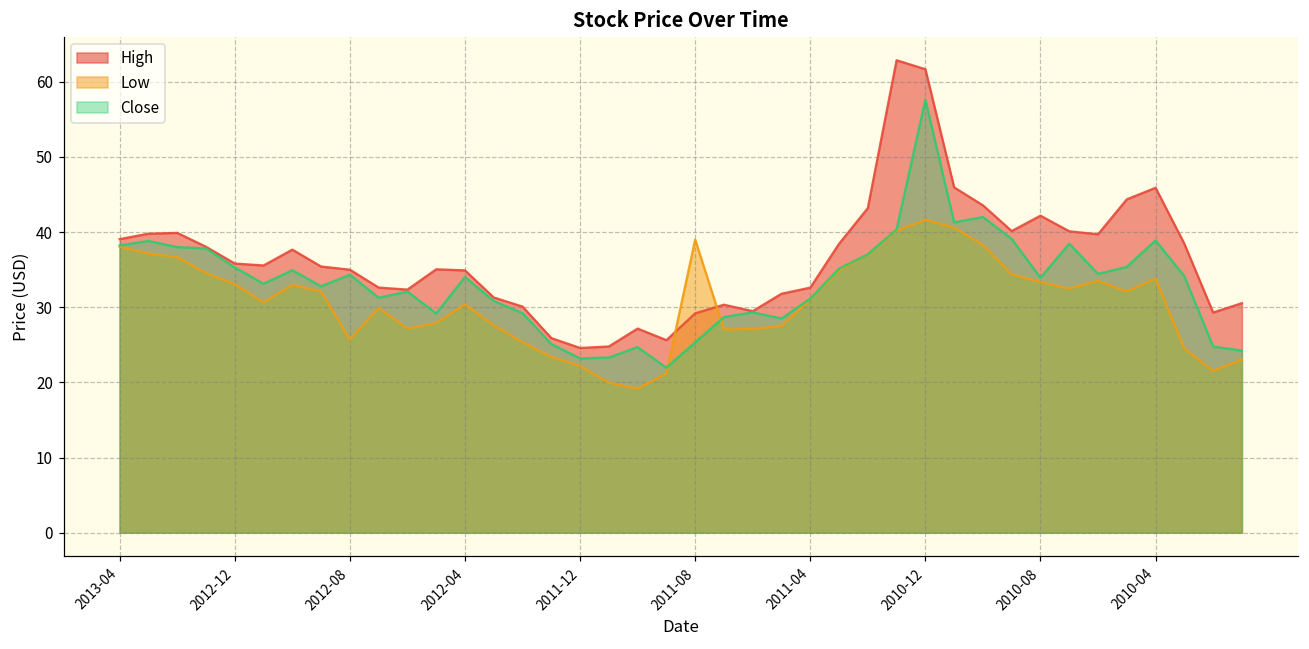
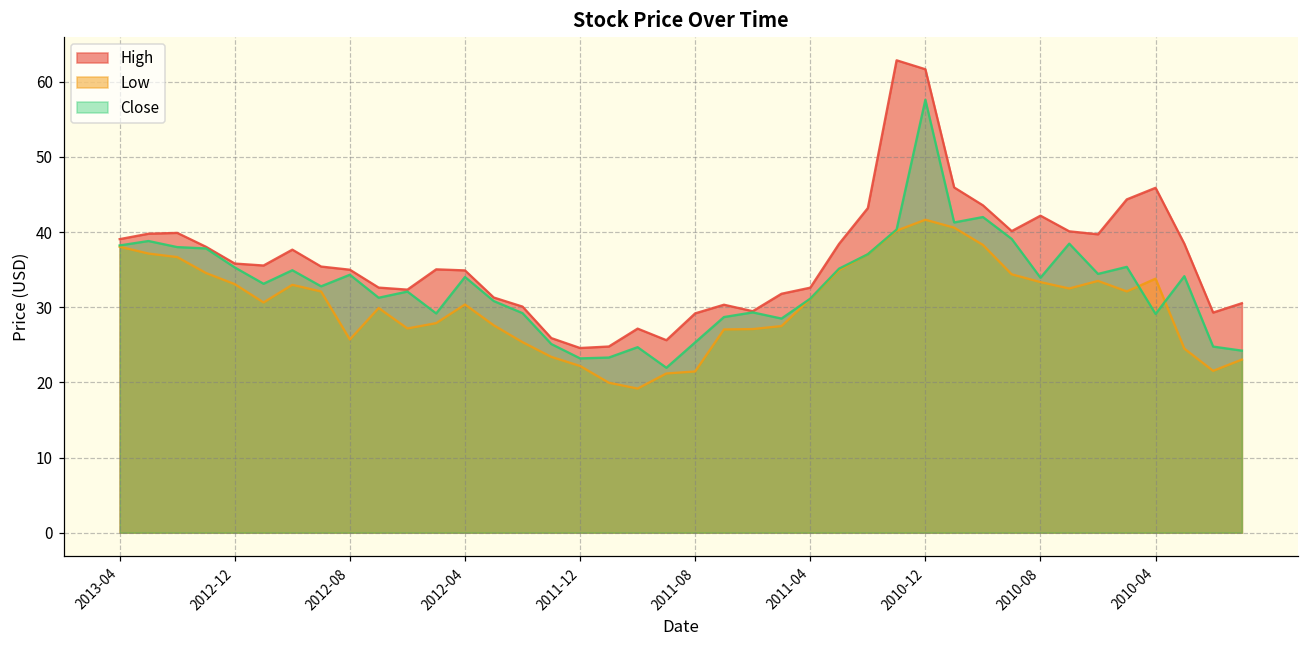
  {
    "High": {
      "2013-04": 39,
      "2012-12": 36,
      "2012-08": 35,
      "2012-04": 35,
      "2011-12": 25,
      "2011-08": 29,
      "2011-04": 33,
      "2010-12": 62,
      "2010-08": 42,
      "2010-04": 46
    },
    "Low": {
      "2012-12": 33,
      "2012-08": 26,
      "2012-04": 30,
      "2011-12": 22,
-     "2011-08": 39,
+     "2011-08": 21,
      "2010-12": 42,
      "2010-08": 33,
      "2010-04": 34
    },
    "Close": {
      "2012-12": 35,
      "2012-08": 34,
      "2012-04": 34,
      "2011-12": 23,
      "2011-08": 25,
      "2010-12": 58,
      "2010-08": 34,
-     "2010-04": 39
+     "2010-04": 29
    }
  }
